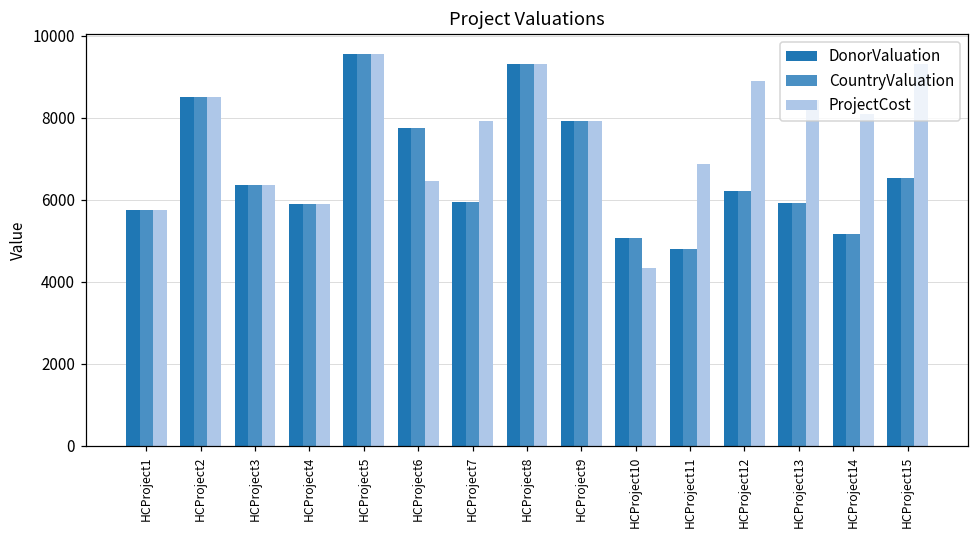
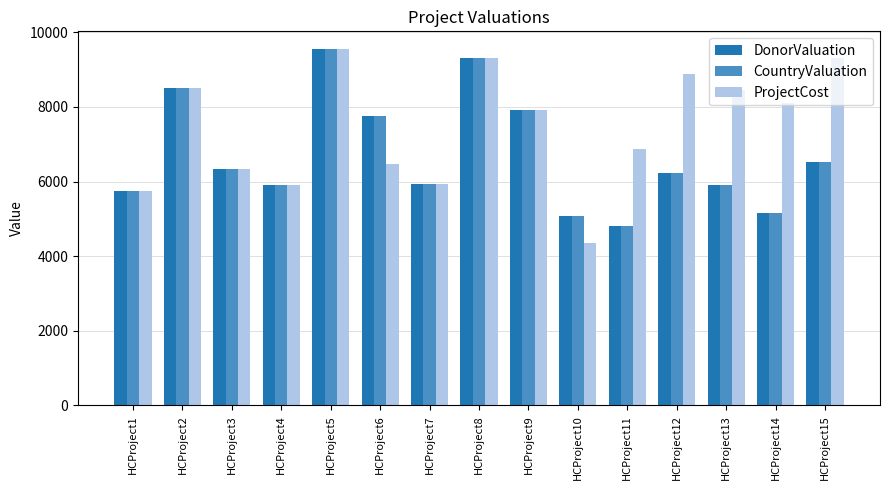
  {
    "ProjectCost": {
      "HCProject1": 5700,
      "HCProject2": 8500,
      "HCProject3": 6300,
      "HCProject4": 5900,
      "HCProject5": 9600,
      "HCProject6": 6500,
-     "HCProject7": 7900,
+     "HCProject7": 5900,
      "HCProject8": 9300,
      "HCProject9": 7900,
      "HCProject10": 4300,
      "HCProject11": 6900,
      "HCProject12": 8900
    }
  }
